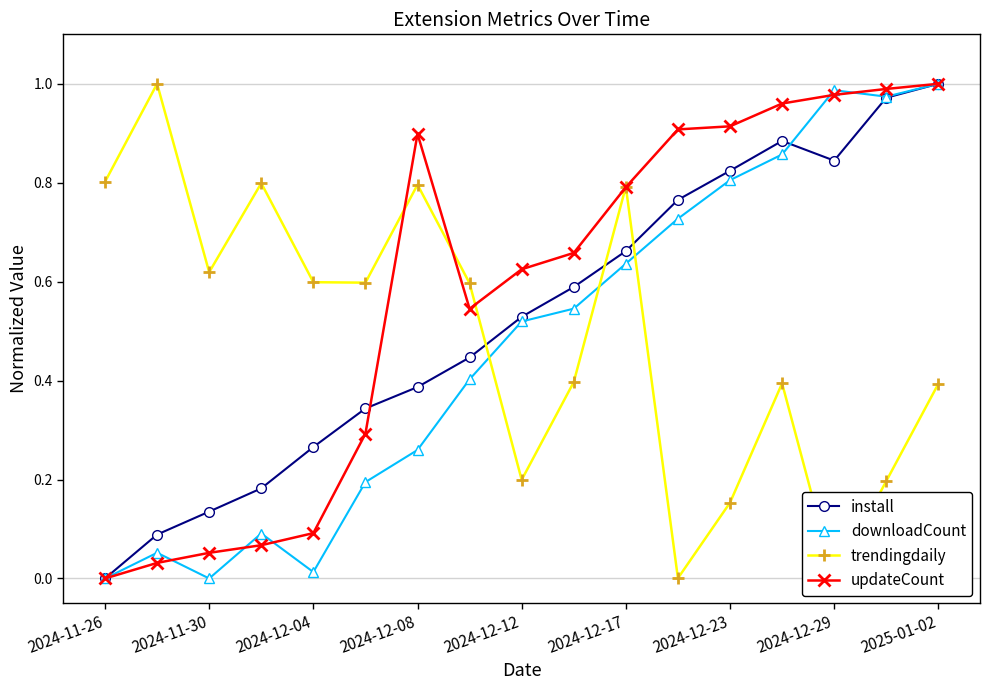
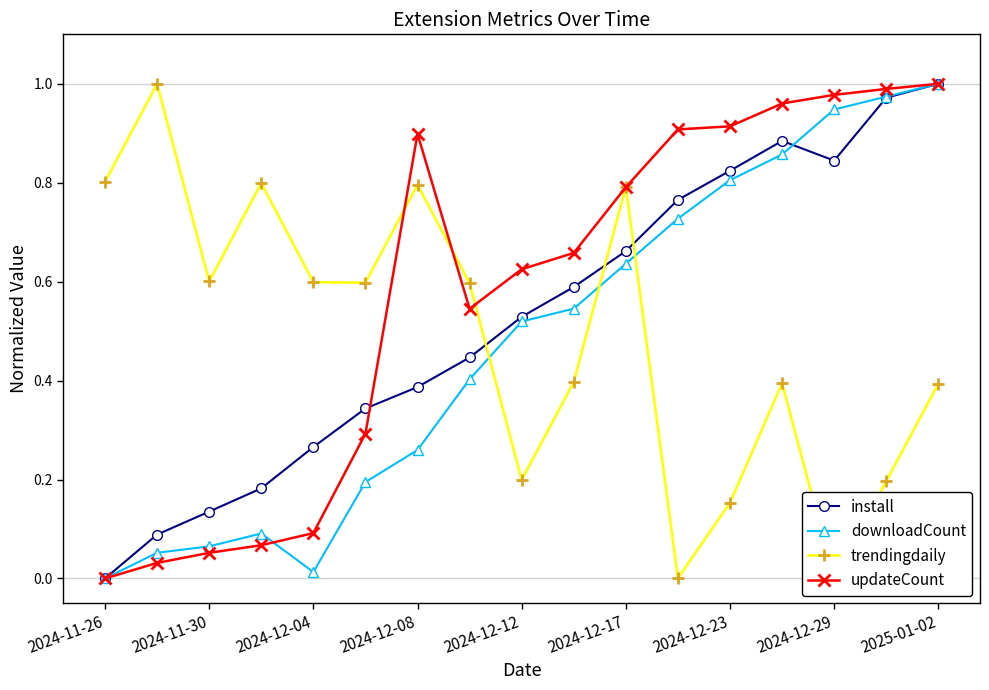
  {
    "install": {
      "2024-11-30": 0.14,
      "2024-12-04": 0.27,
      "2024-12-08": 0.39,
      "2024-12-12": 0.53,
      "2024-12-17": 0.66,
      "2024-12-23": 0.82,
      "2024-12-29": 0.84
    },
    "downloadCount": {
-     "2024-11-30": 0.00,
+     "2024-11-30": 0.06,
      "2024-12-04": 0.01,
      "2024-12-08": 0.26,
      "2024-12-12": 0.52,
      "2024-12-17": 0.64,
      "2024-12-23": 0.81,
-     "2024-12-29": 0.99
+     "2024-12-29": 0.95
    },
    "trendingdaily": {
      "2024-11-26": 0.80,
-     "2024-11-30": 0.62,
+     "2024-11-30": 0.60,
      "2024-12-04": 0.60,
      "2024-12-08": 0.80,
      "2024-12-12": 0.20,
      "2024-12-23": 0.15,
      "2025-01-02": 0.39
    },
    "updateCount": {
      "2024-11-30": 0.05,
      "2024-12-04": 0.09,
      "2024-12-08": 0.90,
      "2024-12-12": 0.63,
      "2024-12-23": 0.91,
      "2024-12-29": 0.98
    }
  }
